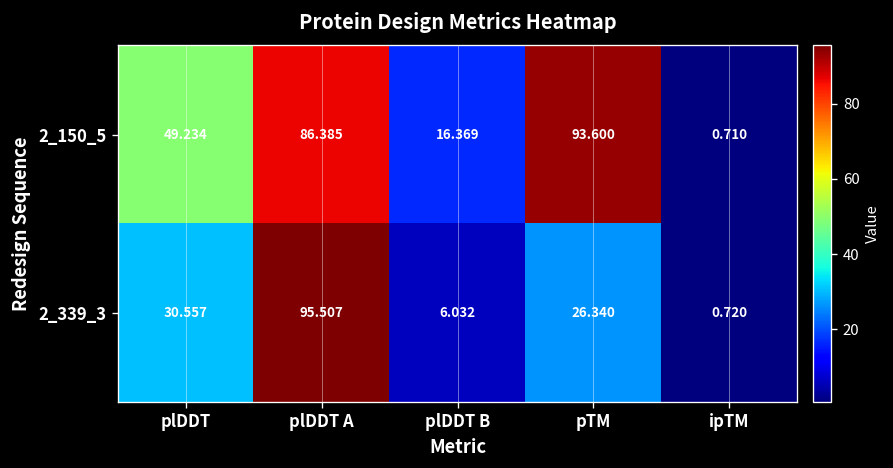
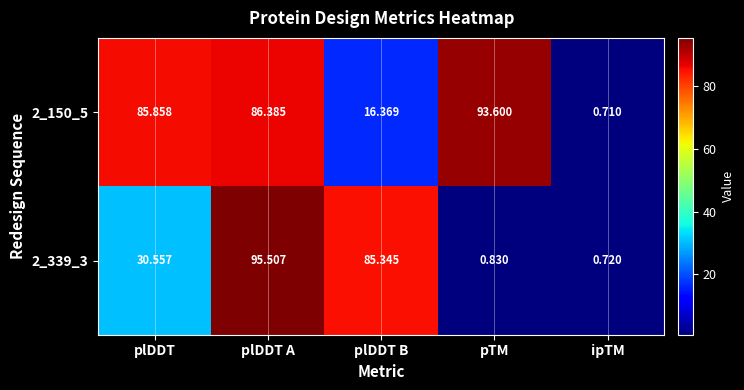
  {
    "2_150_5": {
-     "plDDT": 49.234,
+     "plDDT": 85.858,
      "plDDT A": 86.385,
      "plDDT B": 16.369,
      "pTM": 93.600,
      "ipTM": 0.710
    },
    "2_339_3": {
      "plDDT": 30.557,
      "plDDT A": 95.507,
-     "plDDT B": 6.032,
-     "pTM": 26.340,
+     "plDDT B": 85.345,
+     "pTM": 0.830,
      "ipTM": 0.720
    }
  }
